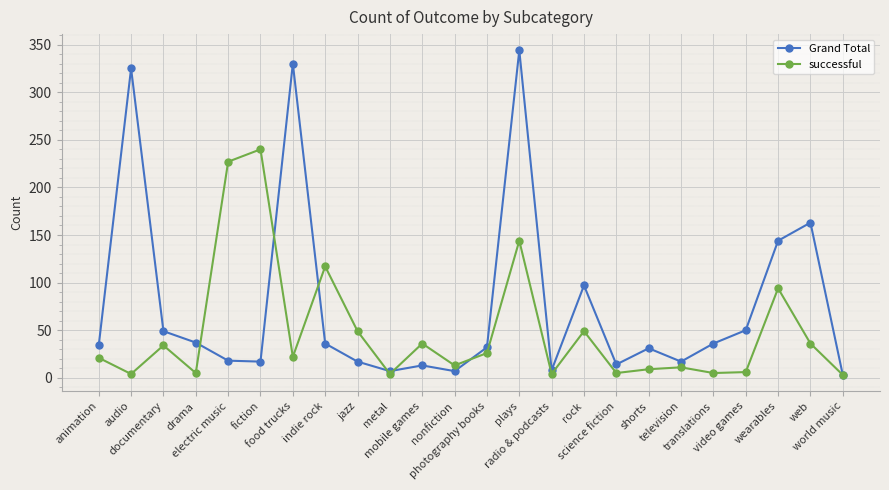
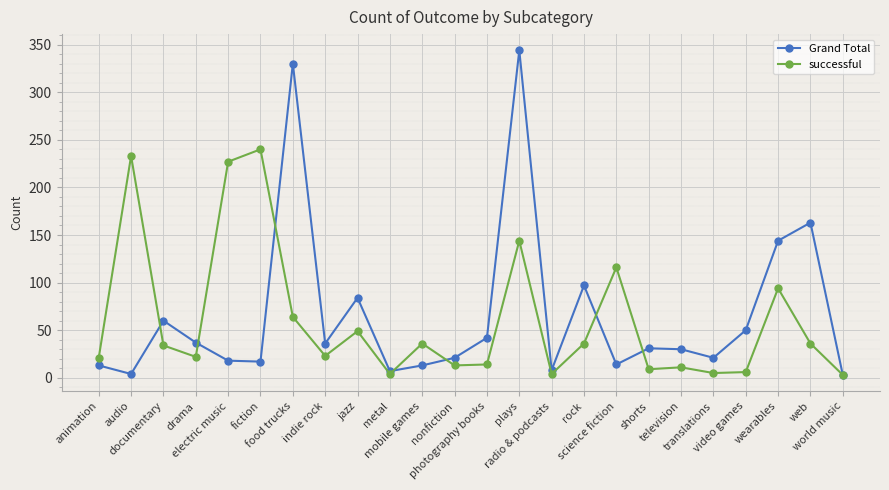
  {
    "Grand Total": {
-     "animation": 30,
-     "audio": 330,
-     "documentary": 50,
+     "animation": 10,
+     "audio": 0,
+     "documentary": 60,
      "drama": 40,
      "electric music": 20,
      "fiction": 20,
      "food trucks": 330,
      "indie rock": 40,
-     "jazz": 20,
+     "jazz": 80,
      "metal": 10,
      "mobile games": 10,
-     "nonfiction": 10,
-     "photography books": 30,
+     "nonfiction": 20,
+     "photography books": 40,
      "plays": 340,
      "radio & podcasts": 10,
      "rock": 100,
      "science fiction": 10,
      "shorts": 30,
-     "television": 20,
-     "translations": 40,
+     "television": 30,
+     "translations": 20,
      "video games": 50,
      "wearables": 140,
      "web": 160
    },
    "successful": {
      "animation": 20,
-     "audio": 0,
+     "audio": 230,
      "documentary": 30,
-     "drama": 10,
+     "drama": 20,
      "electric music": 230,
      "fiction": 240,
-     "food trucks": 20,
-     "indie rock": 120,
+     "food trucks": 60,
+     "indie rock": 20,
      "jazz": 50,
      "metal": 0,
      "mobile games": 40,
      "nonfiction": 10,
-     "photography books": 30,
+     "photography books": 10,
      "plays": 140,
      "radio & podcasts": 0,
-     "rock": 50,
-     "science fiction": 10,
+     "rock": 40,
+     "science fiction": 120,
      "shorts": 10,
      "television": 10,
      "translations": 10,
      "video games": 10,
      "wearables": 90,
      "web": 40
    }
  }
